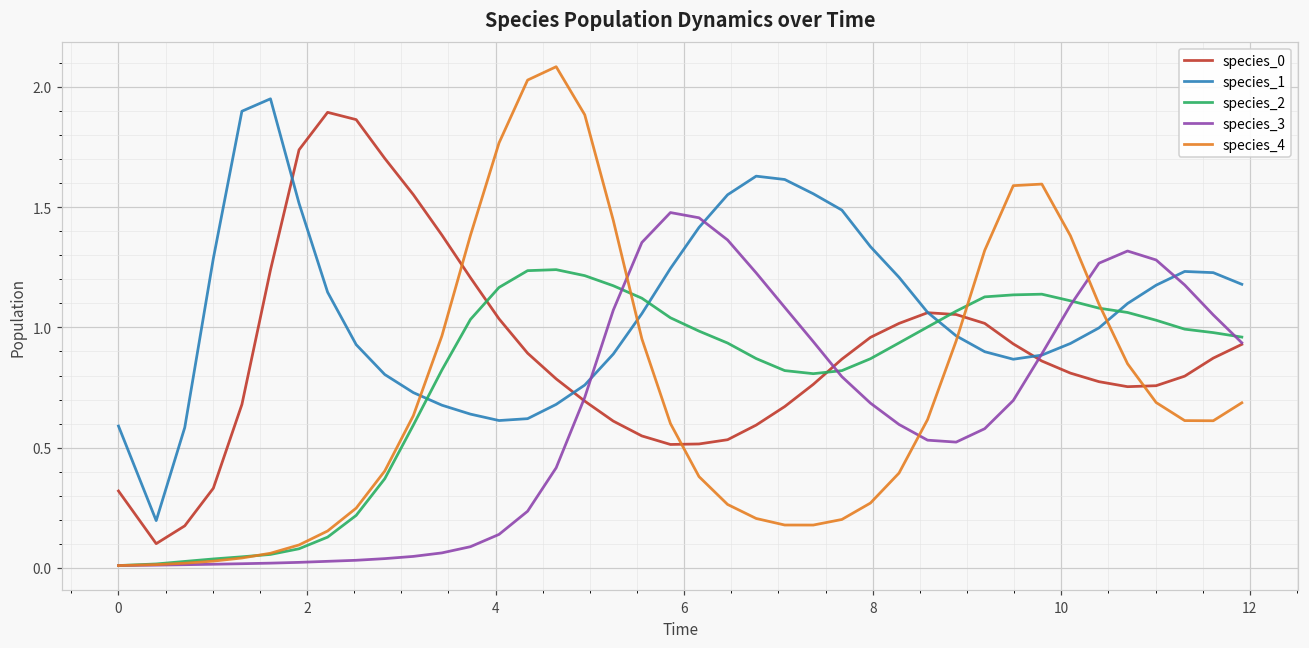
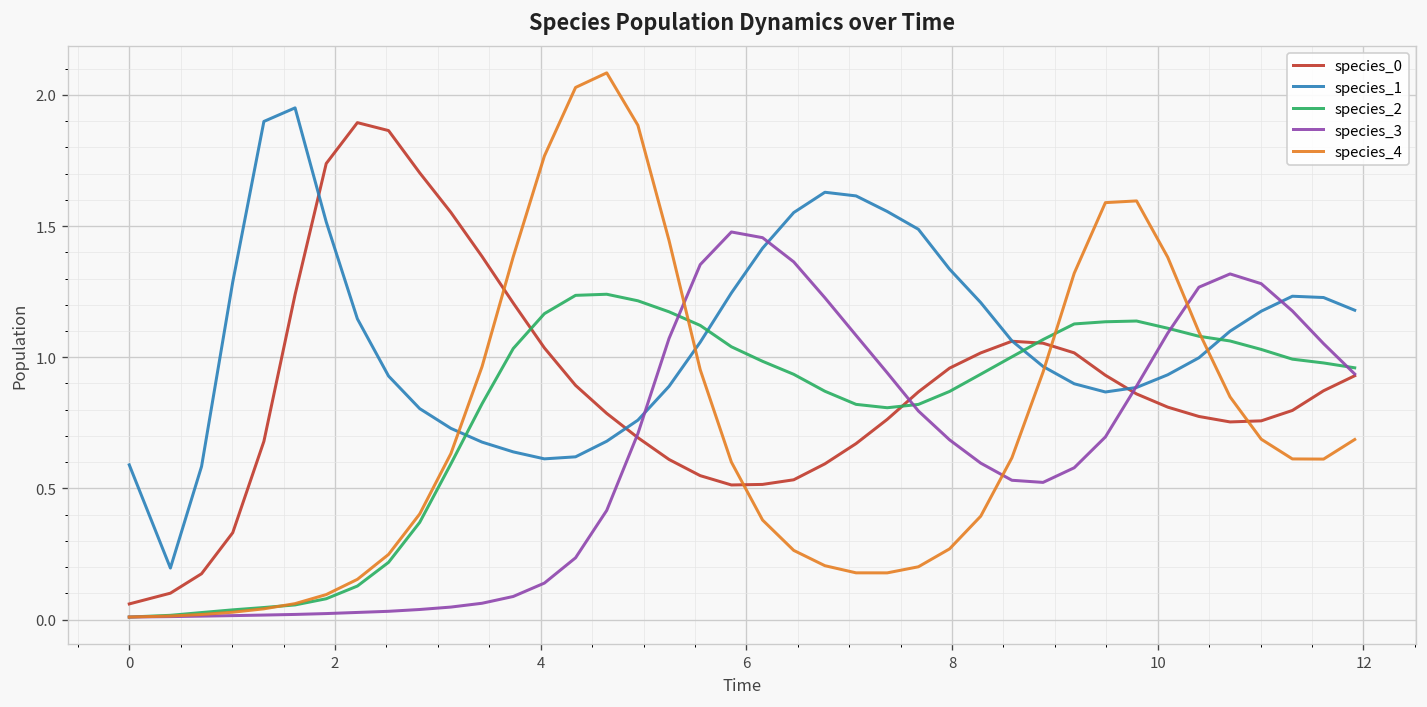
  {
    "species_0": {
-     "0": 0.32
+     "0": 0.06
    },
    "species_1": {
      "0": 0.59
    }
  }
